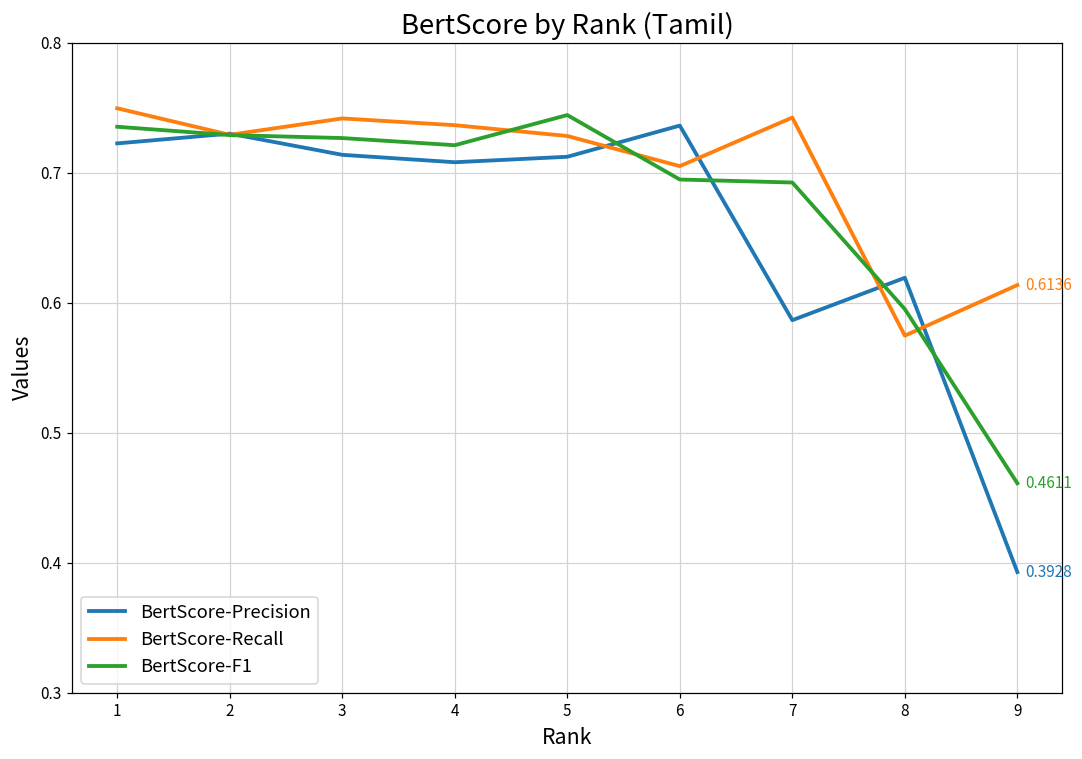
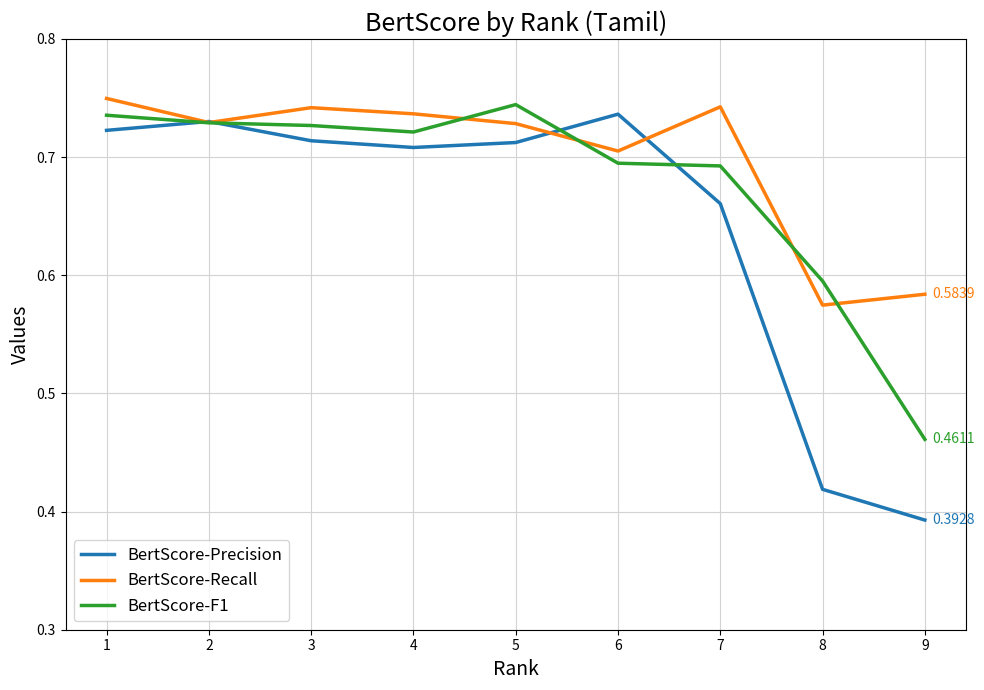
  {
    "BertScore-Precision": {
      "1": 0.723,
      "3": 0.714,
      "4": 0.708,
      "5": 0.712,
      "6": 0.736,
-     "7": 0.587,
-     "8": 0.619
+     "7": 0.661,
+     "8": 0.419
    },
    "BertScore-Recall": {
-     "9": 0.6136
+     "9": 0.5839
    },
    "BertScore-F1": {
      "9": 0.4611
    }
  }
